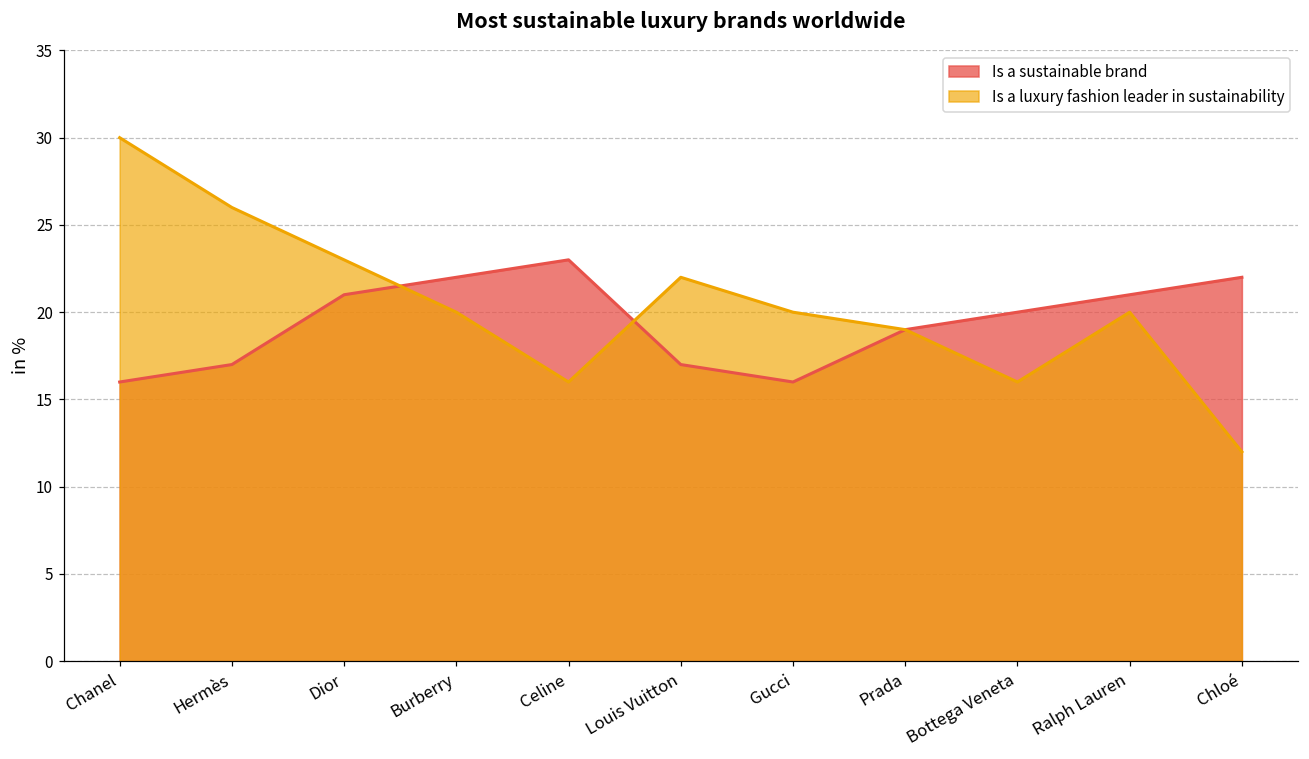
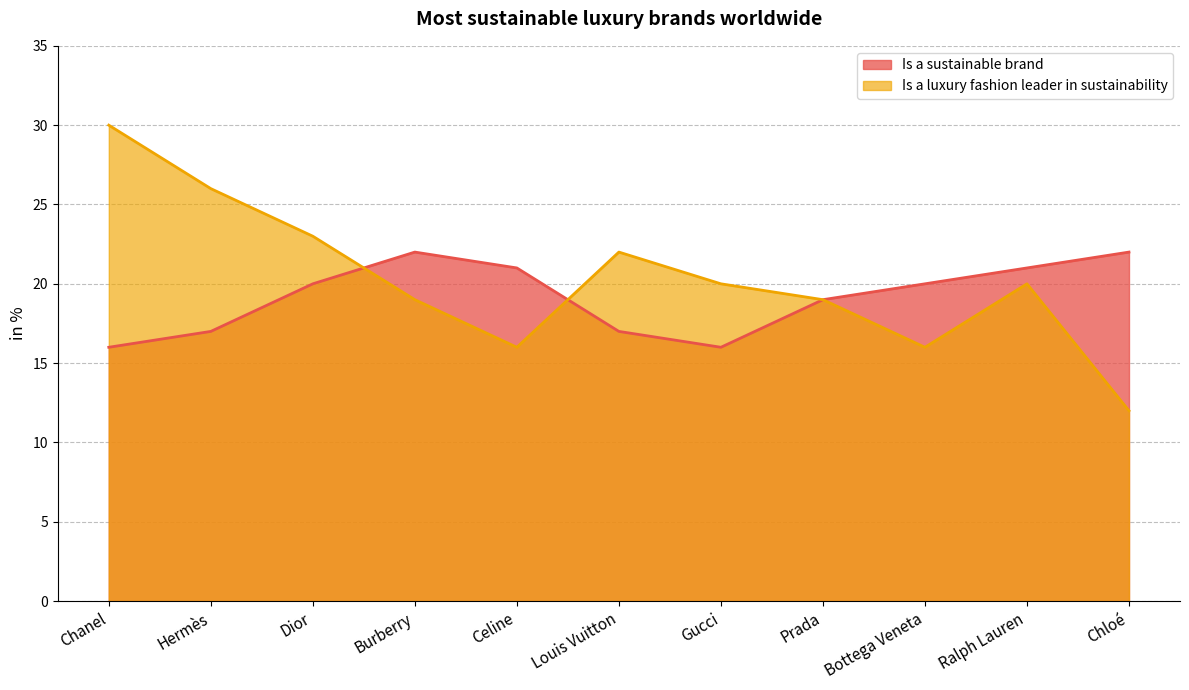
  {
    "Is a sustainable brand": {
      "Chanel": 16,
      "Hermès": 17,
-     "Dior": 21,
+     "Dior": 20,
      "Burberry": 22,
-     "Celine": 23,
+     "Celine": 21,
      "Louis Vuitton": 17,
      "Gucci": 16,
      "Bottega Veneta": 20,
      "Ralph Lauren": 21,
      "Chloé": 22
    },
    "Is a luxury fashion leader in sustainability": {
      "Chanel": 30,
      "Hermès": 26,
      "Dior": 23,
-     "Burberry": 20,
+     "Burberry": 19,
      "Celine": 16,
      "Louis Vuitton": 22,
      "Gucci": 20,
      "Bottega Veneta": 16,
      "Ralph Lauren": 20,
      "Chloé": 12
    }
  }
